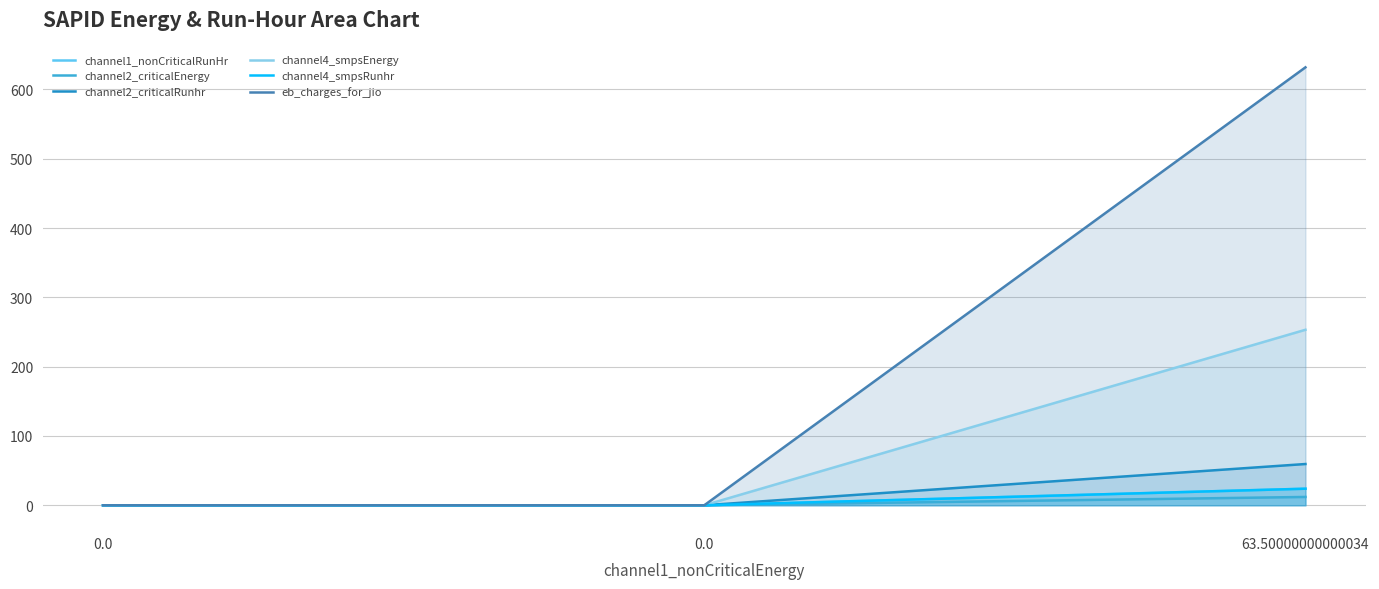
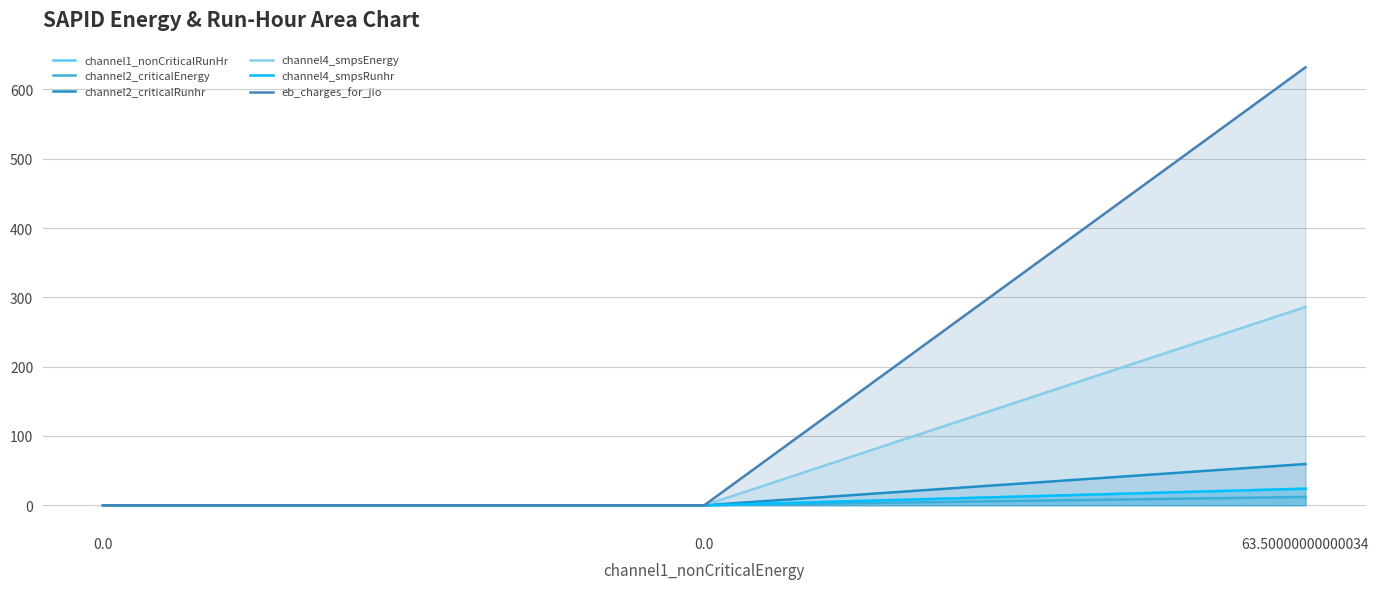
  {
    "channel4_smpsRunhr": {
      "63.50000000000034": 20
    },
    "channel4_smpsEnergy": {
-     "63.50000000000034": 250
+     "63.50000000000034": 290
    }
  }
